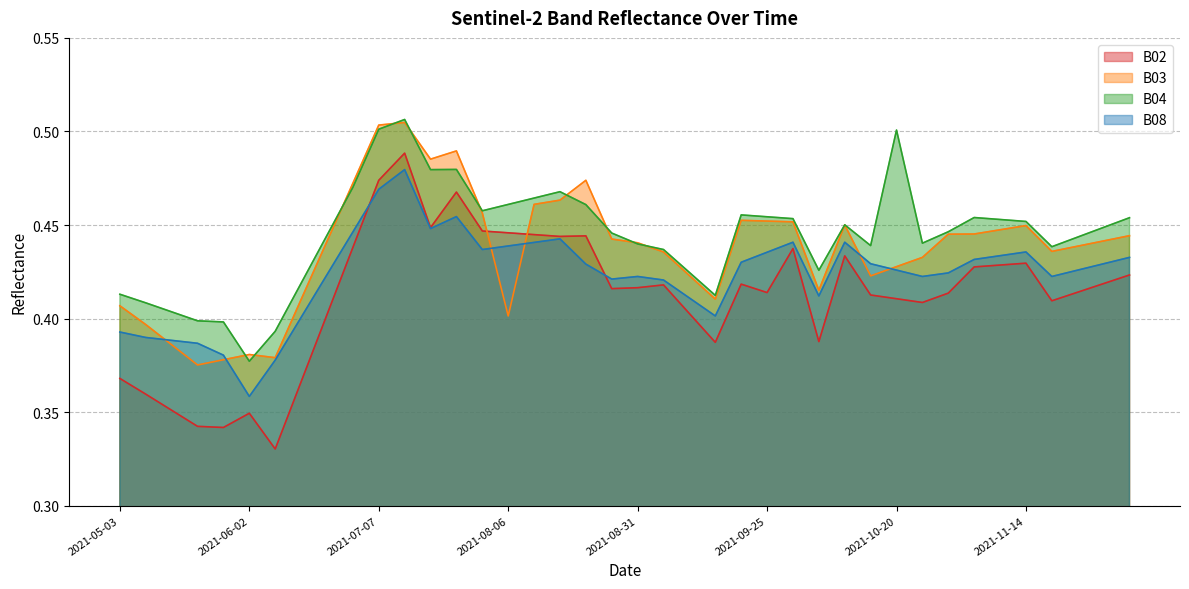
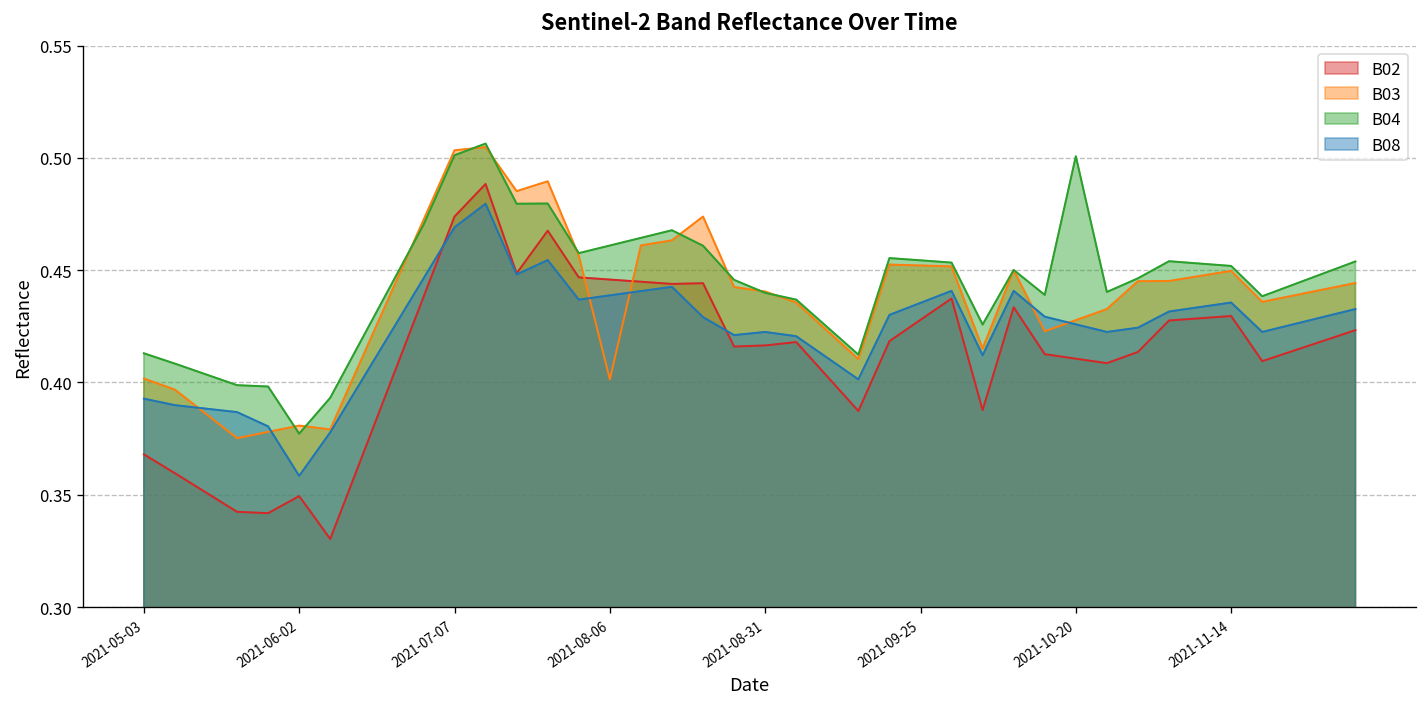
  {
    "B02": {
      "2021-05-03": 0.368,
      "2021-06-02": 0.349,
      "2021-07-07": 0.474,
      "2021-08-06": 0.446,
      "2021-08-31": 0.417,
-     "2021-09-25": 0.414,
+     "2021-09-25": 0.428,
      "2021-10-20": 0.411,
      "2021-11-14": 0.430
    },
    "B03": {
-     "2021-05-03": 0.407,
+     "2021-05-03": 0.402,
      "2021-06-02": 0.381,
      "2021-07-07": 0.503,
      "2021-08-06": 0.401,
      "2021-09-25": 0.452,
      "2021-10-20": 0.428,
      "2021-11-14": 0.450
    },
    "B04": {
      "2021-05-03": 0.413,
      "2021-06-02": 0.377,
      "2021-07-07": 0.501,
      "2021-08-06": 0.461,
      "2021-09-25": 0.454,
      "2021-10-20": 0.501,
      "2021-11-14": 0.452
    },
    "B08": {
      "2021-05-03": 0.393,
      "2021-06-02": 0.358,
      "2021-07-07": 0.469,
      "2021-08-06": 0.439,
      "2021-08-31": 0.423,
      "2021-09-25": 0.435,
      "2021-10-20": 0.426,
      "2021-11-14": 0.436
    }
  }
